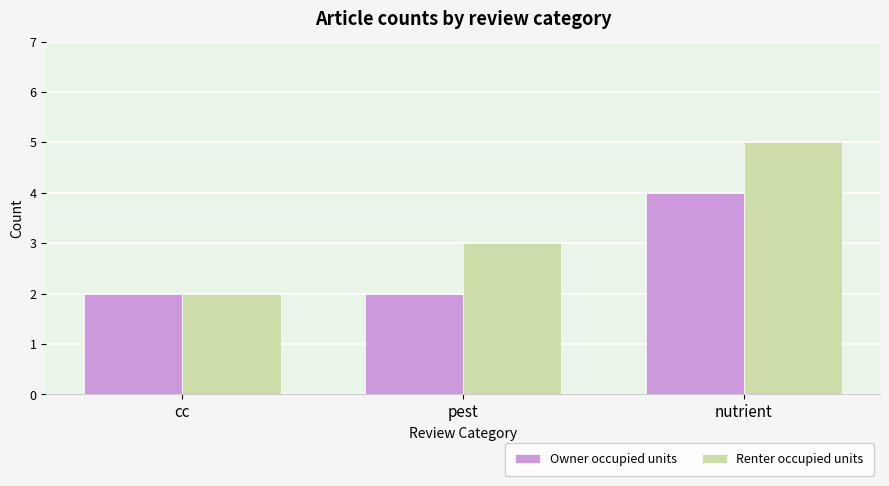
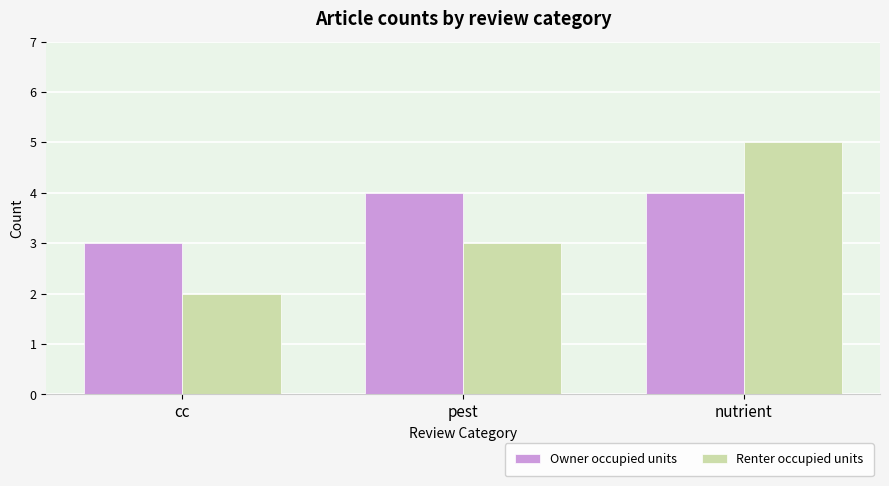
  {
    "Owner occupied units": {
-     "cc": 2,
-     "pest": 2,
+     "cc": 3,
+     "pest": 4,
      "nutrient": 4
    },
    "Renter occupied units": {
      "cc": 2,
      "pest": 3,
      "nutrient": 5
    }
  }
